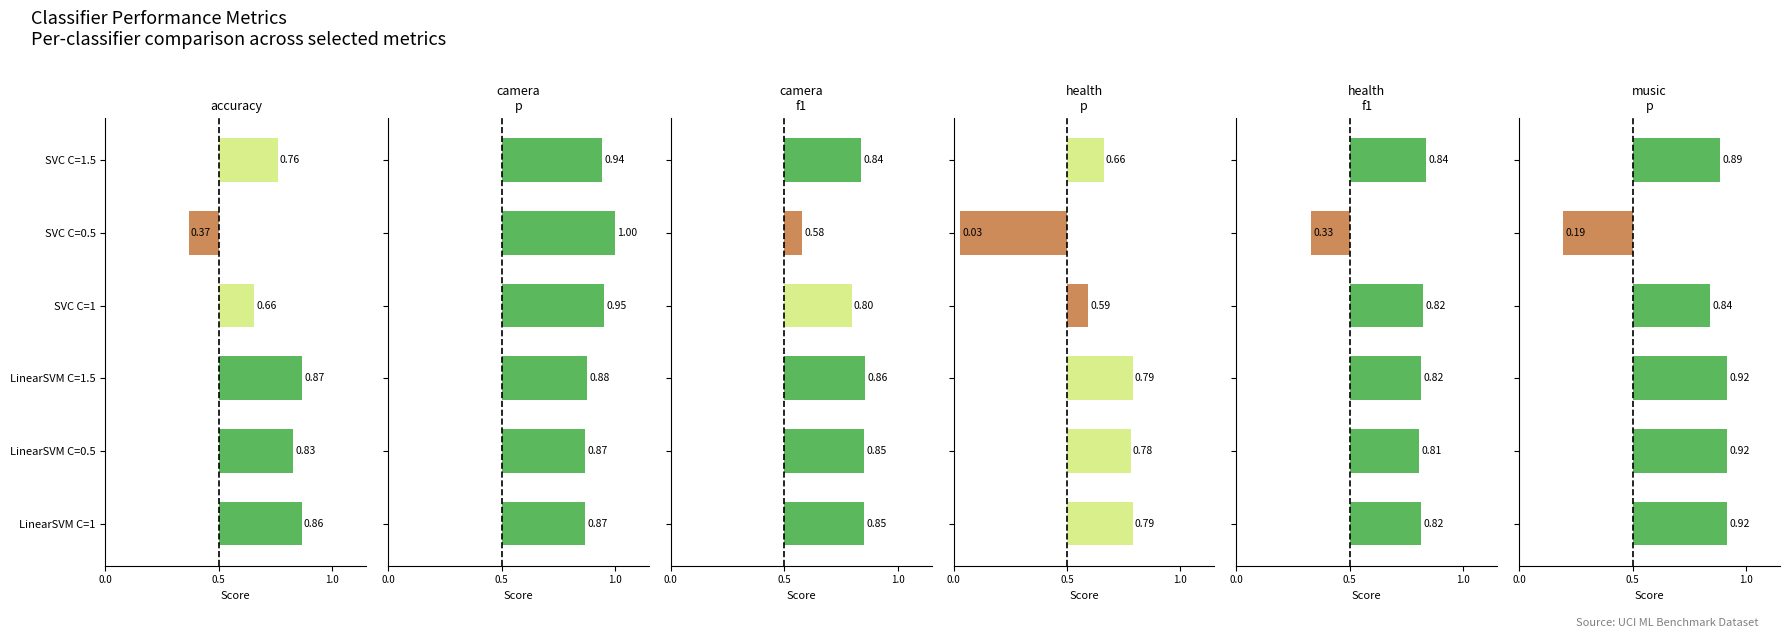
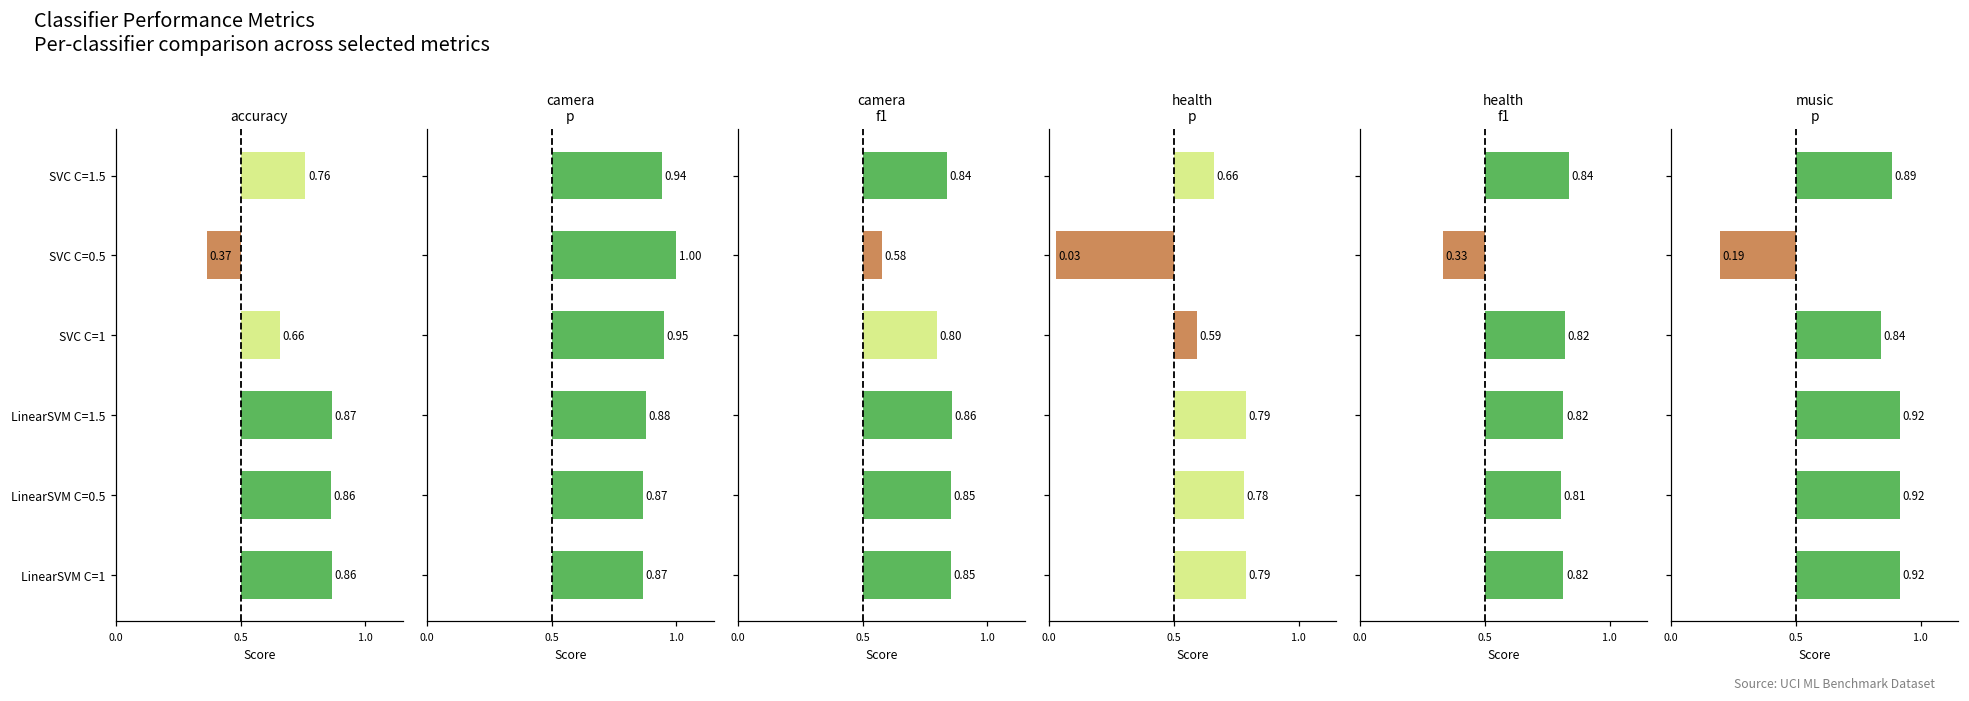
  {
    "accuracy": {
-     "LinearSVM C=0.5": 0.83
+     "LinearSVM C=0.5": 0.86
    }
  }
